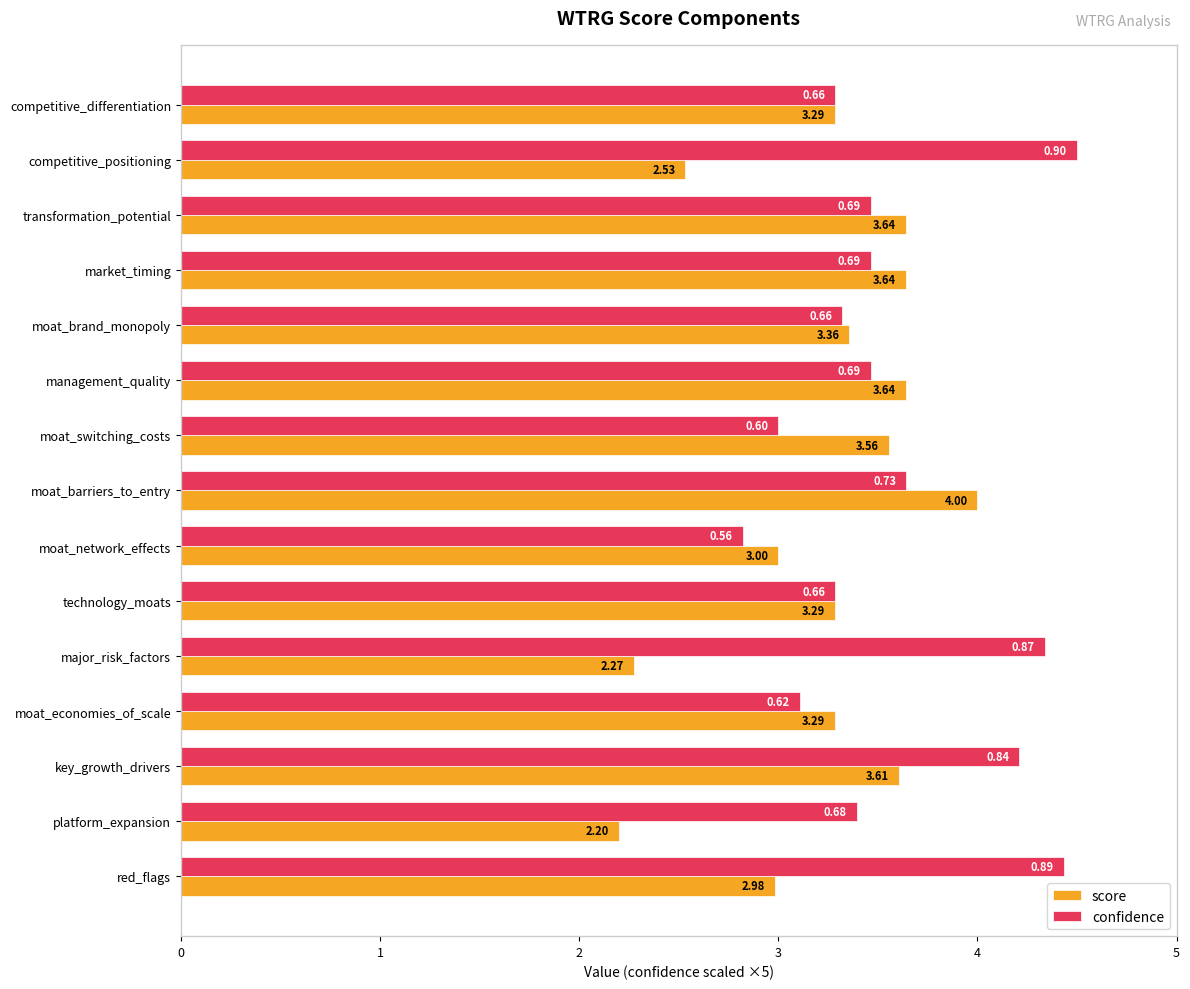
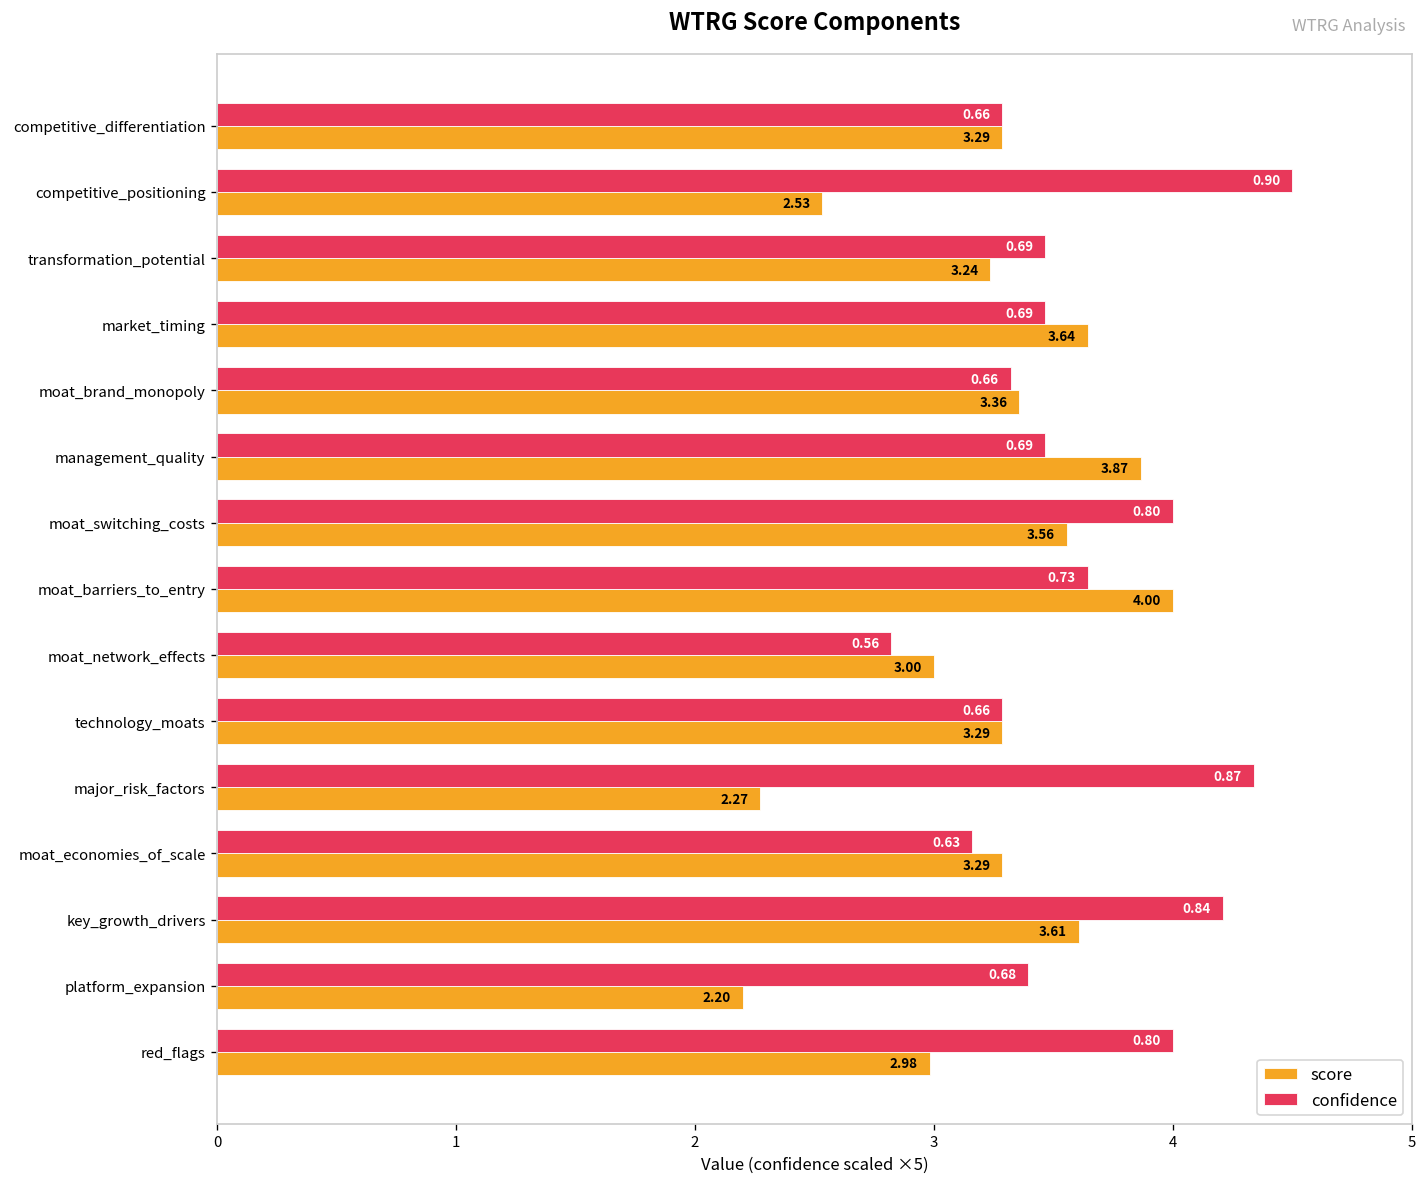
  {
    "score": {
      "competitive_differentiation": 3.29,
      "competitive_positioning": 2.53,
-     "transformation_potential": 3.64,
+     "transformation_potential": 3.24,
      "market_timing": 3.64,
      "moat_brand_monopoly": 3.36,
-     "management_quality": 3.64,
+     "management_quality": 3.87,
      "moat_switching_costs": 3.56,
      "moat_barriers_to_entry": 4.00,
      "moat_network_effects": 3.00,
      "technology_moats": 3.29,
      "major_risk_factors": 2.27,
      "moat_economies_of_scale": 3.29,
      "key_growth_drivers": 3.61,
      "platform_expansion": 2.20,
      "red_flags": 2.98
    },
    "confidence": {
-     "moat_switching_costs": 0.60,
-     "moat_economies_of_scale": 0.62,
-     "red_flags": 0.89
+     "moat_switching_costs": 0.80,
+     "moat_economies_of_scale": 0.63,
+     "red_flags": 0.80
    }
  }
